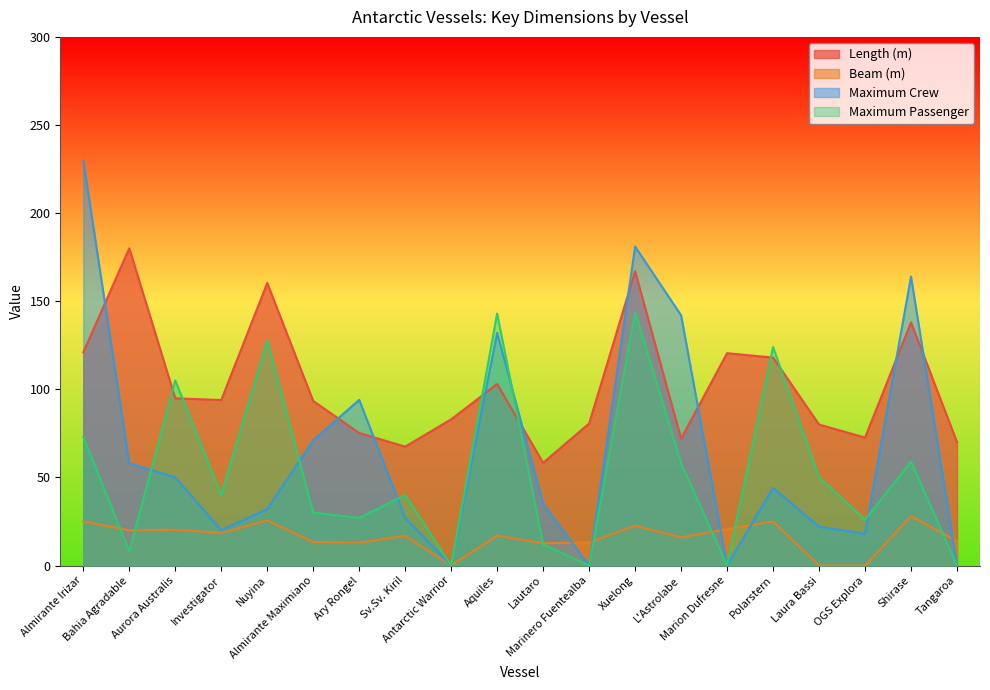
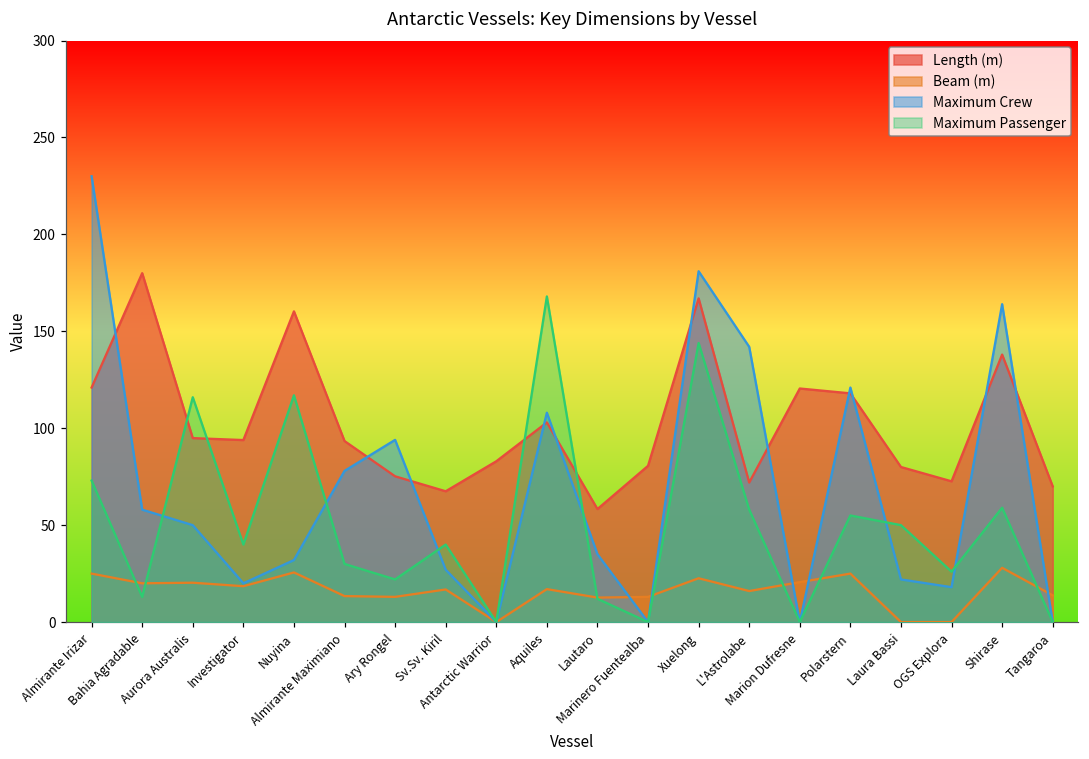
  {
    "Maximum Crew": {
      "Almirante Irizar": 230,
      "Bahia Agradable": 58,
      "Aurora Australis": 50,
      "Investigator": 20,
      "Nuyina": 32,
-     "Almirante Maximiano": 71,
+     "Almirante Maximiano": 78,
      "Ary Rongel": 94,
      "Sv.Sv. Kiril": 27,
-     "Aquiles": 132,
+     "Aquiles": 108,
      "Lautaro": 35,
      "Xuelong": 181,
      "L'Astrolabe": 142,
-     "Polarstern": 44,
+     "Polarstern": 121,
      "Laura Bassi": 22,
      "OGS Explora": 18,
      "Shirase": 164
    },
    "Maximum Passenger": {
      "Almirante Irizar": 73,
-     "Bahia Agradable": 8,
-     "Aurora Australis": 105,
+     "Bahia Agradable": 13,
+     "Aurora Australis": 116,
      "Investigator": 40,
-     "Nuyina": 128,
+     "Nuyina": 117,
      "Almirante Maximiano": 30,
-     "Ary Rongel": 27,
+     "Ary Rongel": 22,
      "Sv.Sv. Kiril": 40,
-     "Aquiles": 143,
+     "Aquiles": 168,
      "Xuelong": 144,
      "L'Astrolabe": 58,
-     "Polarstern": 124,
+     "Polarstern": 55,
      "Laura Bassi": 50,
      "OGS Explora": 26,
      "Shirase": 59
    }
  }
